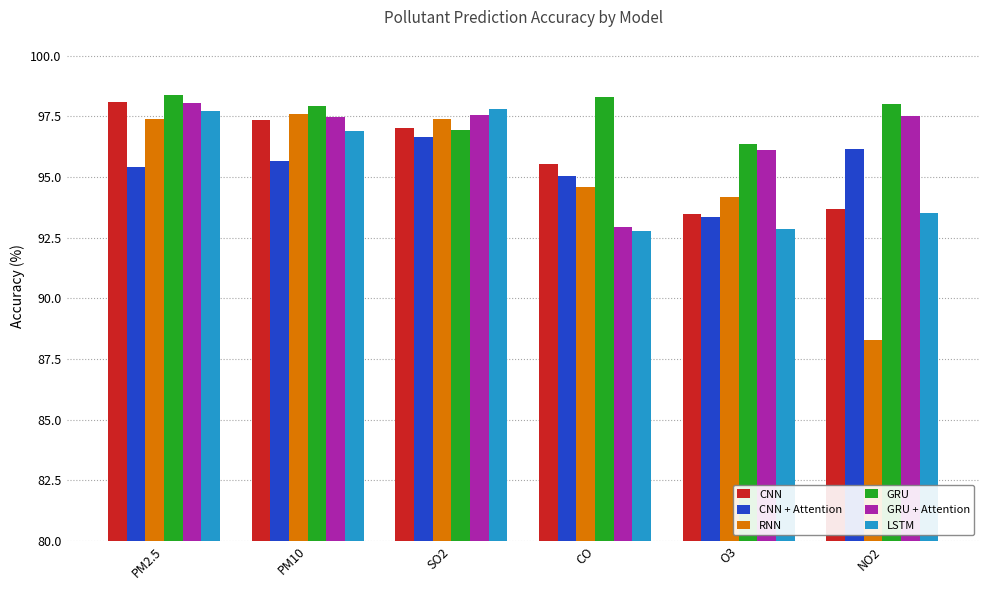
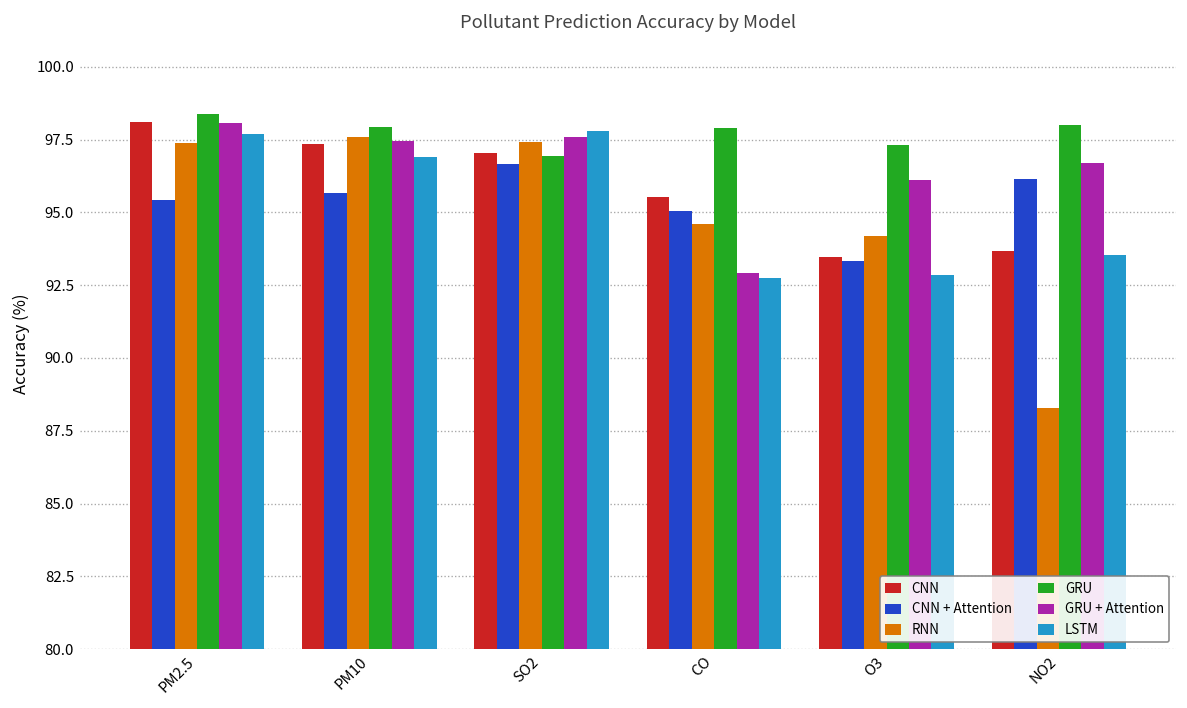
  {
    "CNN": {
      "PM2.5": 98.1,
      "PM10": 97.4,
      "SO2": 97.0,
      "CO": 95.5,
      "O3": 93.5,
      "NO2": 93.7
    },
    "CNN + Attention": {
      "PM2.5": 95.4,
      "PM10": 95.7,
      "SO2": 96.7,
      "CO": 95.1,
      "O3": 93.3,
      "NO2": 96.2
    },
    "RNN": {
      "PM2.5": 97.4,
      "PM10": 97.6,
      "SO2": 97.4,
      "CO": 94.6,
      "O3": 94.2,
      "NO2": 88.3
    },
    "GRU": {
      "PM2.5": 98.4,
      "PM10": 97.9,
      "SO2": 97.0,
-     "CO": 98.3,
-     "O3": 96.3,
+     "CO": 97.9,
+     "O3": 97.3,
      "NO2": 98.0
    },
    "GRU + Attention": {
      "PM2.5": 98.1,
      "PM10": 97.5,
      "SO2": 97.6,
      "CO": 92.9,
      "O3": 96.1,
-     "NO2": 97.5
+     "NO2": 96.7
    },
    "LSTM": {
      "PM2.5": 97.7,
      "PM10": 96.9,
      "SO2": 97.8,
      "CO": 92.8,
      "O3": 92.9,
      "NO2": 93.5
    }
  }
